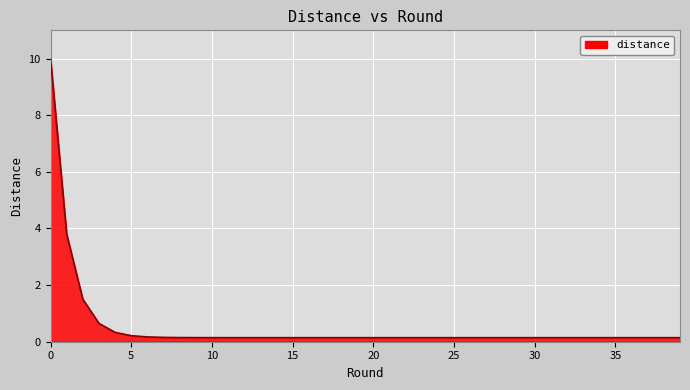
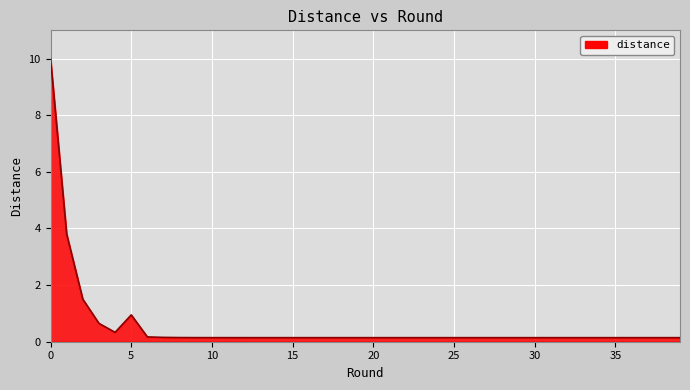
  {
    "0": 10.0,
-   "5": 0.2,
+   "5": 0.9,
    "10": 0.1,
    "15": 0.1,
    "20": 0.1,
    "25": 0.1,
    "30": 0.1,
    "35": 0.1
  }
